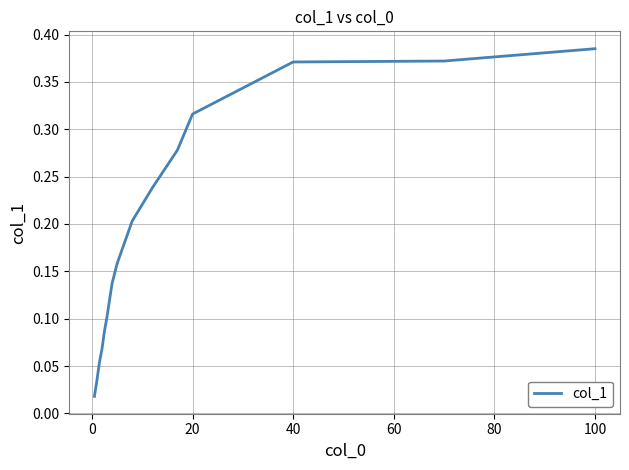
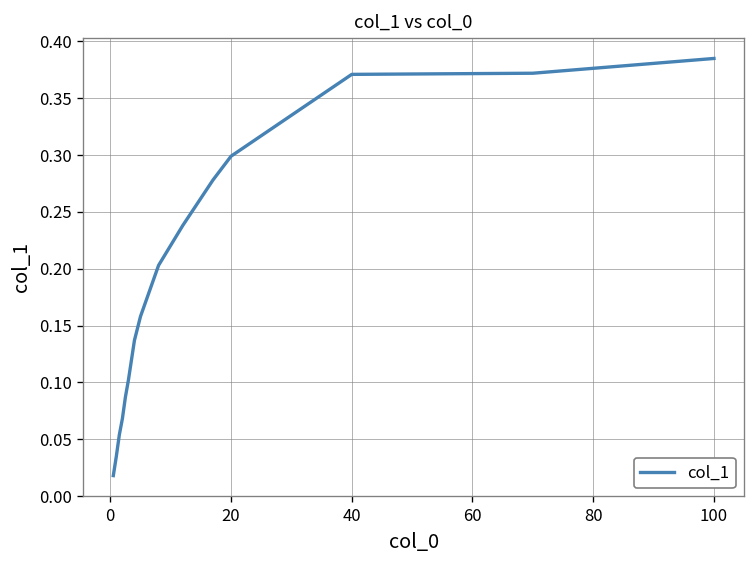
  {
-   "20": 0.32,
+   "20": 0.30,
    "40": 0.37,
    "100": 0.39
  }
